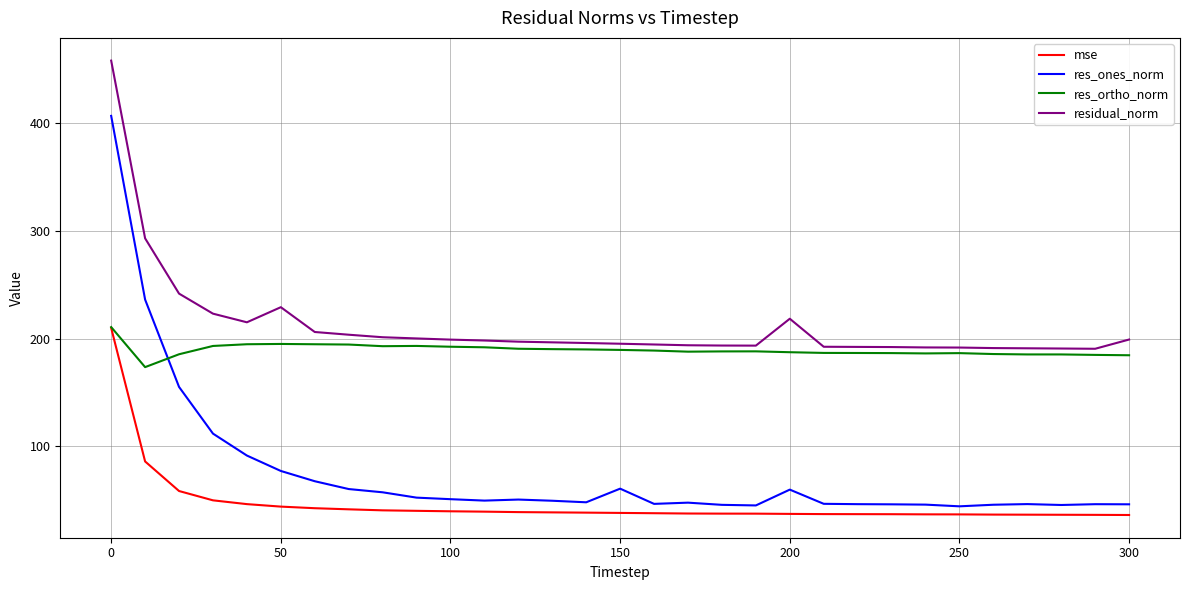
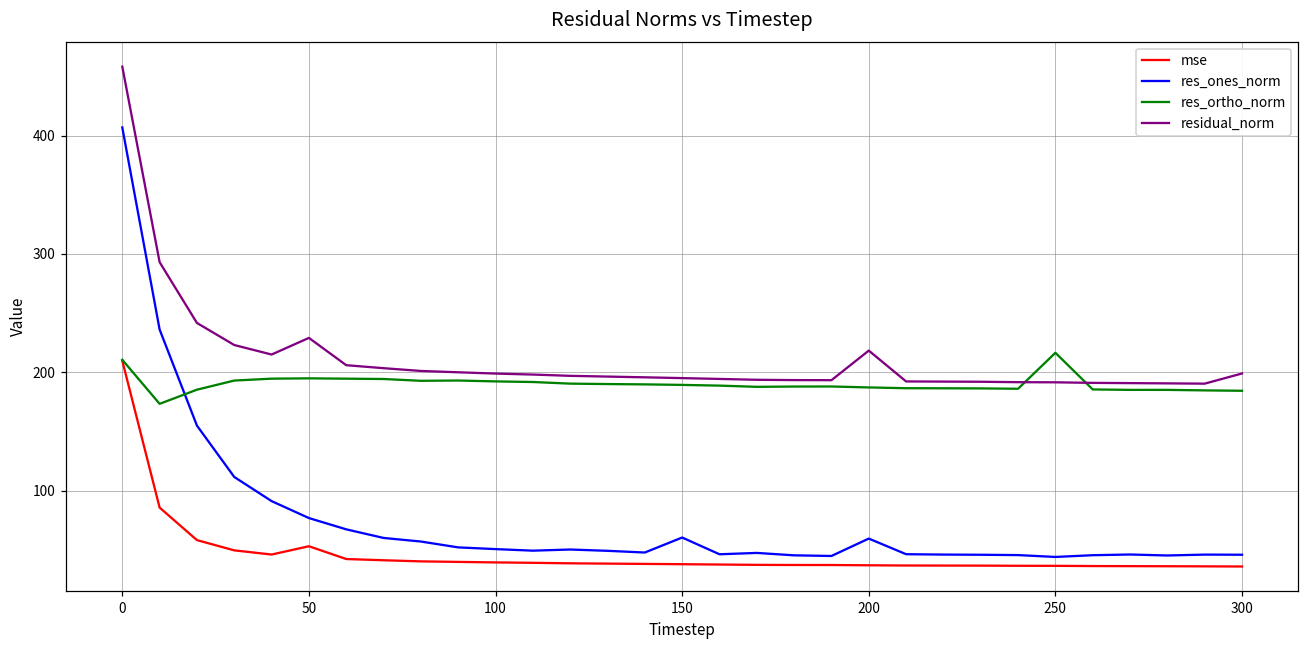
  {
    "mse": {
-     "50": 44,
+     "50": 53,
      "100": 40,
      "150": 38,
      "200": 37,
      "250": 37,
      "300": 36
    },
    "res_ones_norm": {
      "0": 407,
      "50": 77,
      "100": 51,
      "150": 61,
      "200": 60,
      "250": 44,
      "300": 46
    },
    "res_ortho_norm": {
      "50": 195,
      "100": 192,
      "150": 189,
      "200": 187,
-     "250": 186,
+     "250": 217,
      "300": 185
    },
    "residual_norm": {
      "0": 458,
      "50": 229,
      "100": 199,
      "150": 195,
      "200": 218,
      "250": 192,
      "300": 199
    }
  }
